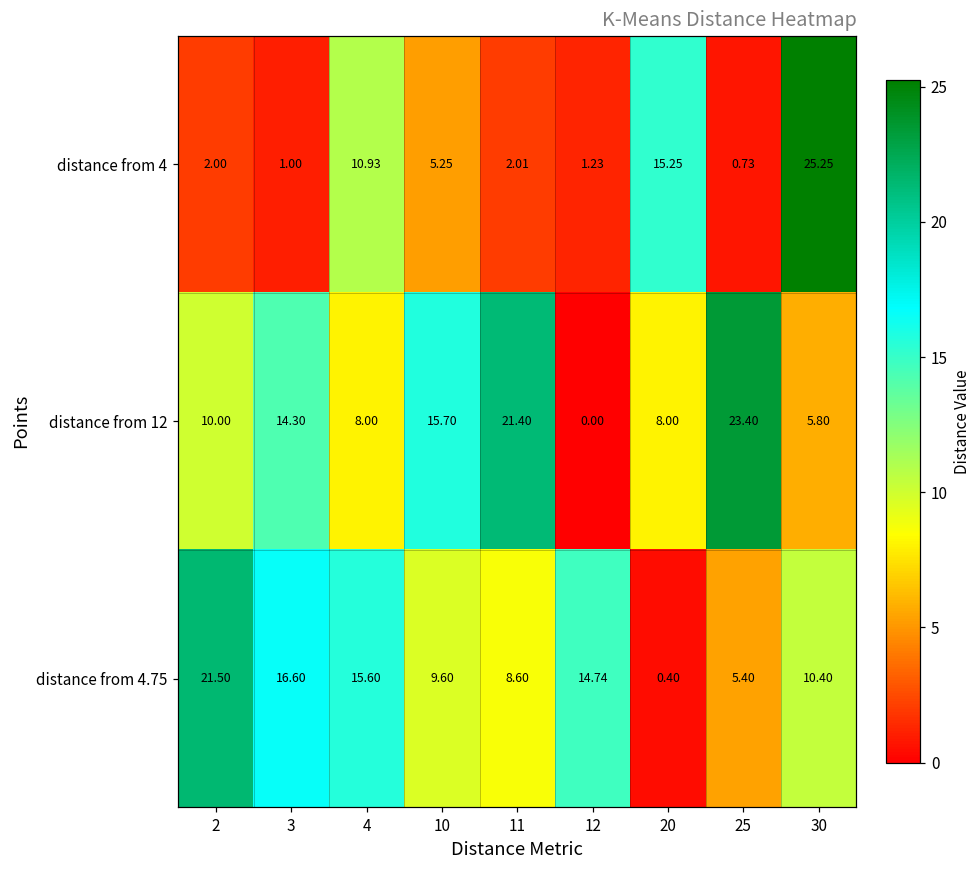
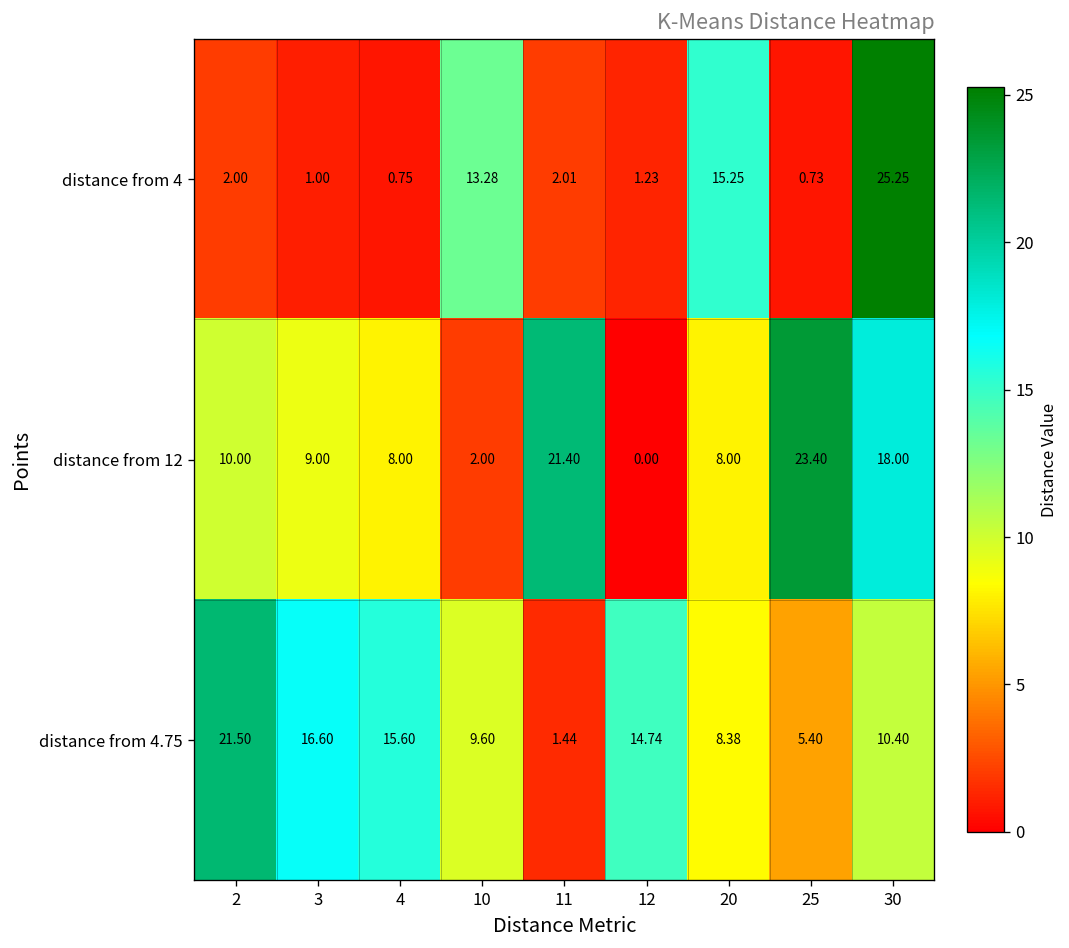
  {
    "distance from 4": {
      "2": 2.00,
      "3": 1.00,
-     "4": 10.93,
-     "10": 5.25,
+     "4": 0.75,
+     "10": 13.28,
      "11": 2.01,
      "12": 1.23,
      "20": 15.25,
      "25": 0.73,
      "30": 25.25
    },
    "distance from 12": {
      "2": 10.00,
-     "3": 14.30,
+     "3": 9.00,
      "4": 8.00,
-     "10": 15.70,
+     "10": 2.00,
      "11": 21.40,
      "12": 0.00,
      "20": 8.00,
      "25": 23.40,
-     "30": 5.80
+     "30": 18.00
    },
    "distance from 4.75": {
      "2": 21.50,
      "3": 16.60,
      "4": 15.60,
      "10": 9.60,
-     "11": 8.60,
+     "11": 1.44,
      "12": 14.74,
-     "20": 0.40,
+     "20": 8.38,
      "25": 5.40,
      "30": 10.40
    }
  }
